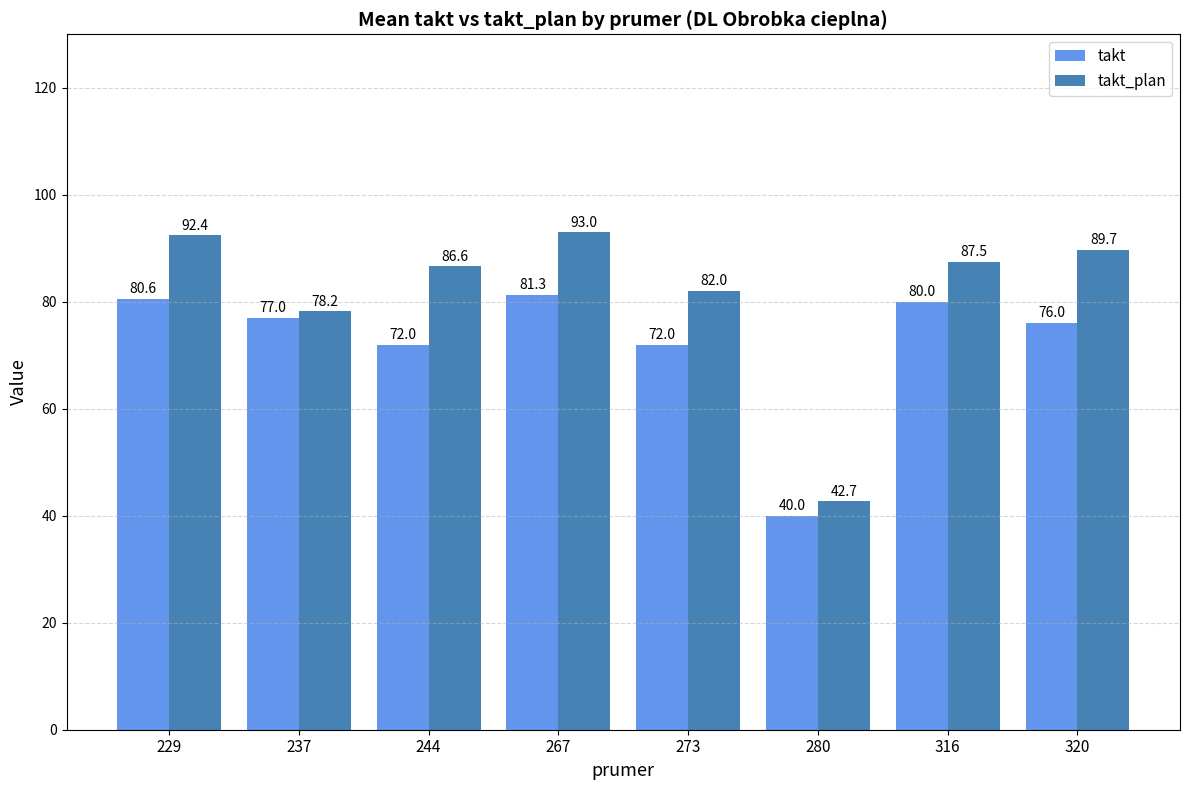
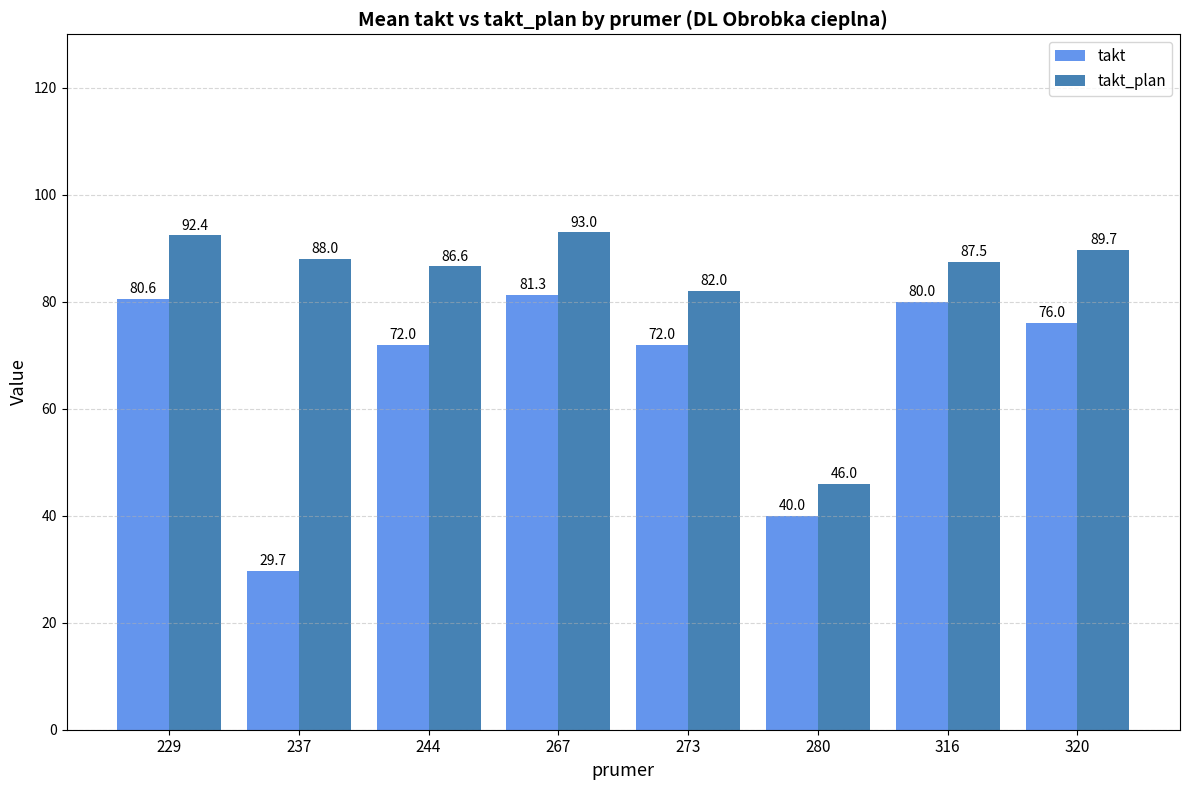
  {
    "takt": {
      "229": 80.6,
-     "237": 77.0,
+     "237": 29.7,
      "244": 72.0,
      "267": 81.3,
      "273": 72.0,
      "280": 40.0,
      "316": 80.0,
      "320": 76.0
    },
    "takt_plan": {
      "229": 92.4,
-     "237": 78.2,
+     "237": 88.0,
      "244": 86.6,
      "267": 93.0,
      "273": 82.0,
-     "280": 42.7,
+     "280": 46.0,
      "316": 87.5,
      "320": 89.7
    }
  }
